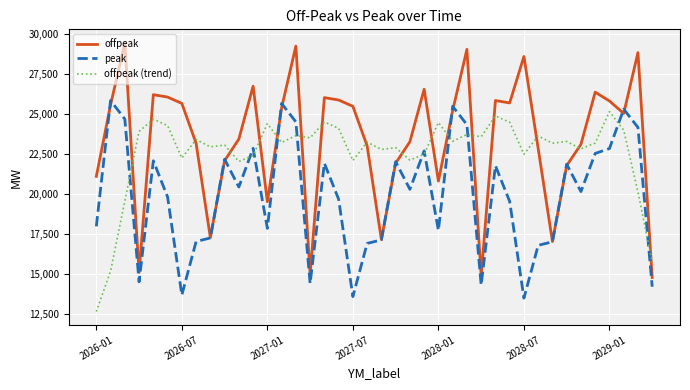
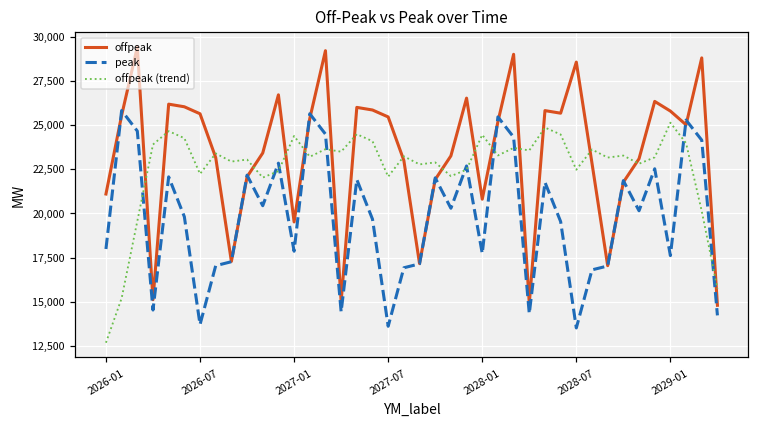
  {
    "offpeak": {
      "2026-01": "21,100",
      "2026-07": "25,600",
      "2027-01": "19,500",
      "2027-07": "25,500",
      "2028-01": "20,800",
      "2028-07": "28,600",
      "2029-01": "25,800"
    },
    "peak": {
      "2026-01": "18,000",
      "2026-07": "13,700",
      "2027-01": "17,900",
      "2027-07": "13,600",
      "2028-01": "17,700",
      "2028-07": "13,500",
-     "2029-01": "22,800"
+     "2029-01": "17,600"
    },
    "offpeak (trend)": {
      "2026-01": "12,700",
      "2026-07": "22,200",
      "2027-01": "24,400",
      "2027-07": "22,100",
      "2028-01": "24,500",
      "2028-07": "22,500",
      "2029-01": "25,100"
    }
  }
